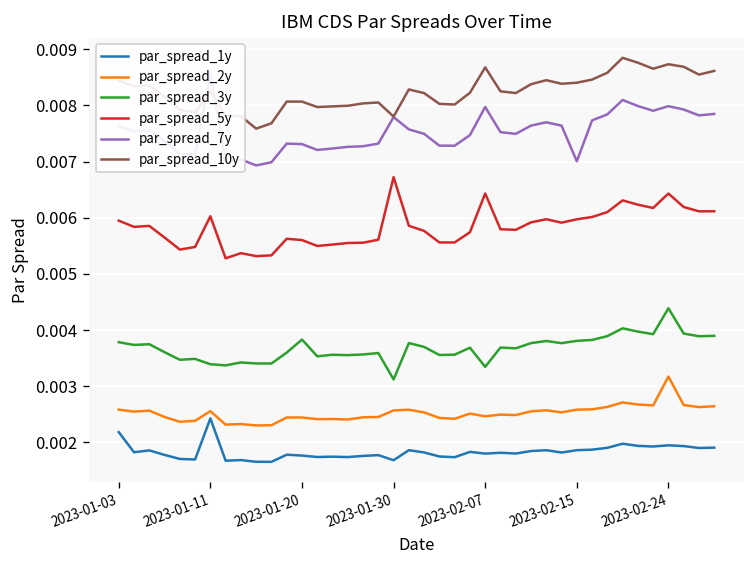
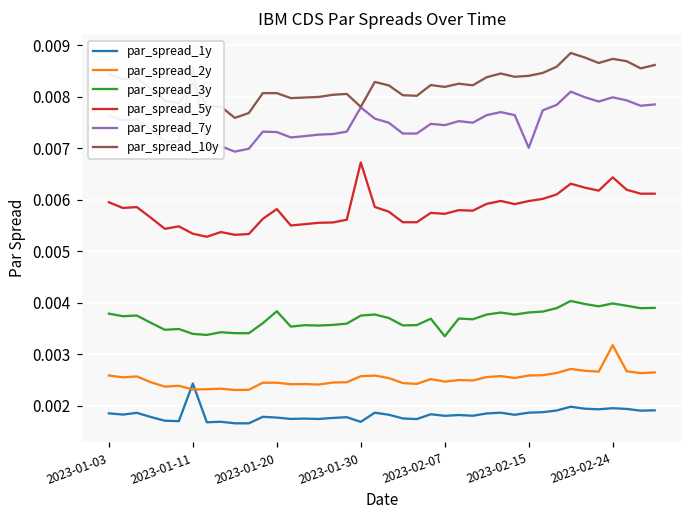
  {
    "par_spread_1y": {
-     "2023-01-03": 0.0022,
+     "2023-01-03": 0.0018,
      "2023-01-11": 0.0024,
      "2023-01-20": 0.0018,
      "2023-01-30": 0.0017,
      "2023-02-07": 0.0018,
      "2023-02-15": 0.0019,
      "2023-02-24": 0.0019
    },
    "par_spread_2y": {
      "2023-01-03": 0.0026,
-     "2023-01-11": 0.0026,
+     "2023-01-11": 0.0023,
      "2023-01-20": 0.0024,
      "2023-01-30": 0.0026,
      "2023-02-07": 0.0025,
      "2023-02-15": 0.0026,
      "2023-02-24": 0.0032
    },
    "par_spread_3y": {
      "2023-01-03": 0.0038,
      "2023-01-11": 0.0034,
      "2023-01-20": 0.0038,
-     "2023-01-30": 0.0031,
+     "2023-01-30": 0.0037,
      "2023-02-07": 0.0033,
      "2023-02-15": 0.0038,
-     "2023-02-24": 0.0044
+     "2023-02-24": 0.0040
    },
    "par_spread_5y": {
      "2023-01-03": 0.0059,
-     "2023-01-11": 0.0060,
-     "2023-01-20": 0.0056,
+     "2023-01-11": 0.0053,
+     "2023-01-20": 0.0058,
      "2023-01-30": 0.0067,
-     "2023-02-07": 0.0064,
+     "2023-02-07": 0.0057,
      "2023-02-15": 0.0060,
      "2023-02-24": 0.0064
    },
    "par_spread_7y": {
      "2023-01-20": 0.0073,
-     "2023-02-07": 0.0080,
+     "2023-02-07": 0.0074,
      "2023-02-15": 0.0070,
      "2023-02-24": 0.0080
    },
    "par_spread_10y": {
      "2023-01-20": 0.0081,
-     "2023-02-07": 0.0087,
+     "2023-02-07": 0.0082,
      "2023-02-15": 0.0084,
      "2023-02-24": 0.0087
    }
  }
